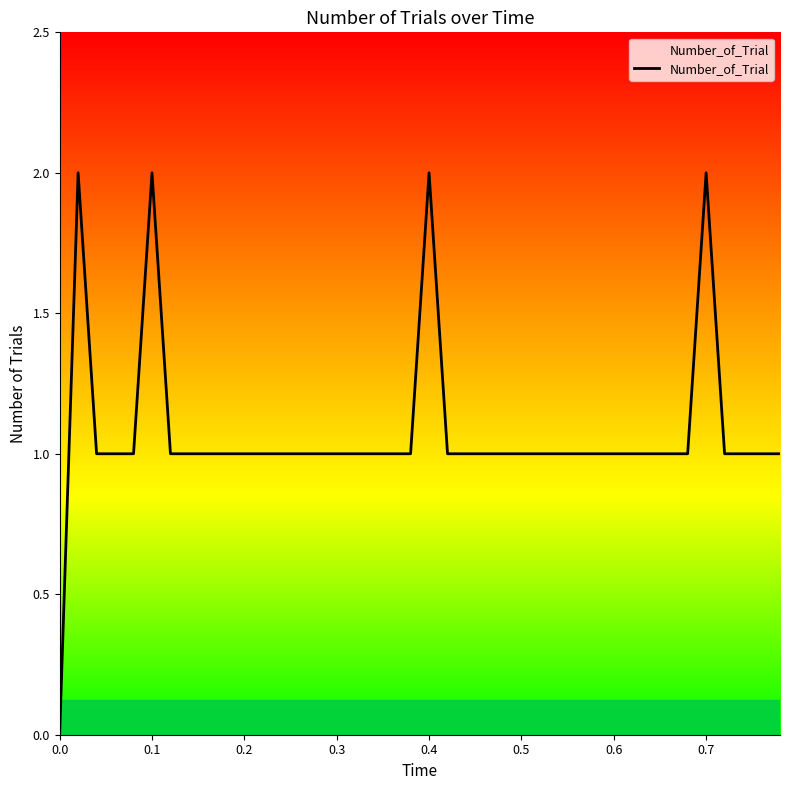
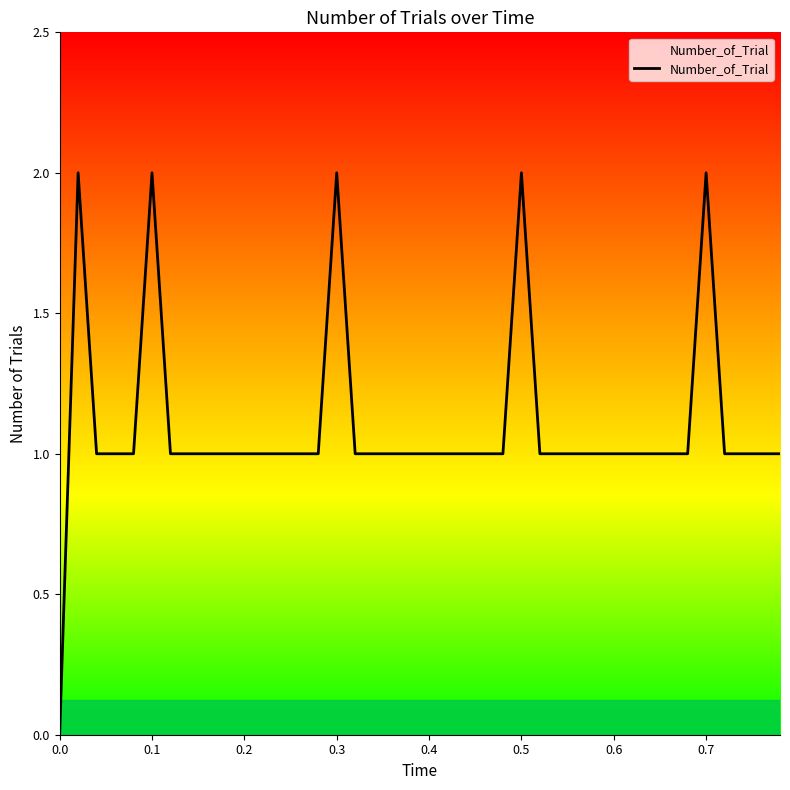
  {
    "0.1": 2,
    "0.2": 1,
-   "0.3": 1,
-   "0.4": 2,
-   "0.5": 1,
+   "0.3": 2,
+   "0.4": 1,
+   "0.5": 2,
    "0.6": 1,
    "0.7": 2
  }
